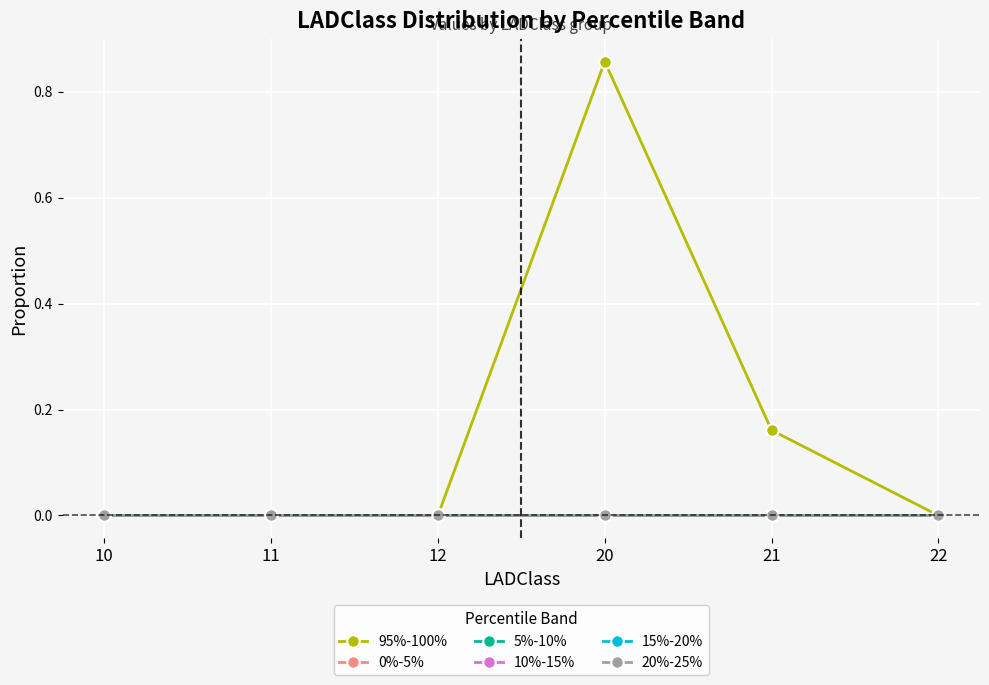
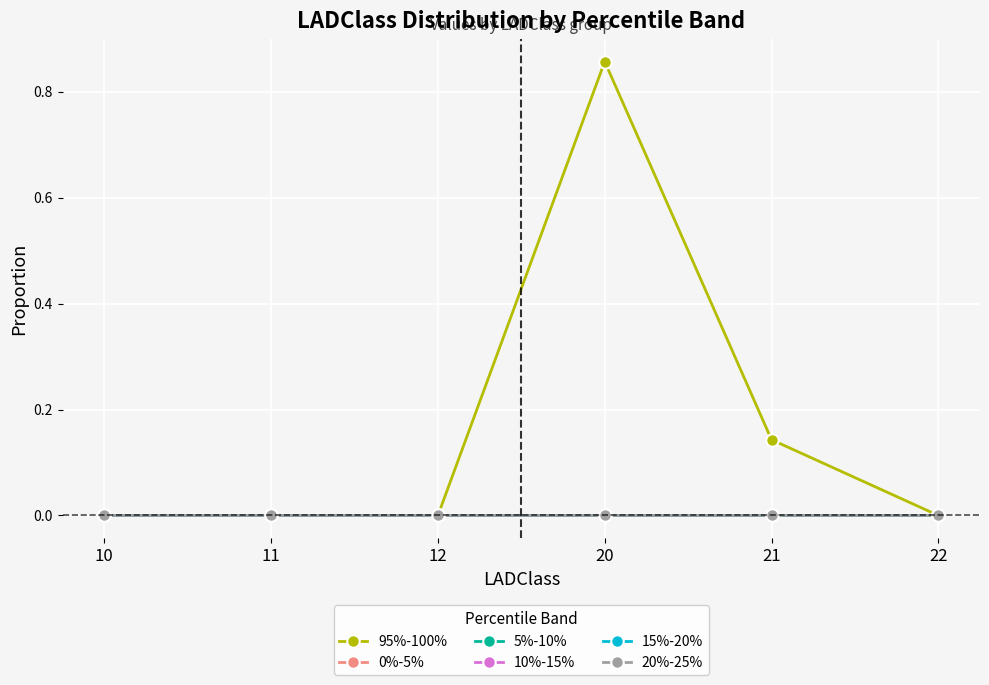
  {
    "95%-100%": {
      "20": 0.86,
-     "21": 0.16
+     "21": 0.14
    },
    "20%-25%": {
      "20": 0.00,
      "21": 0.00
    }
  }
